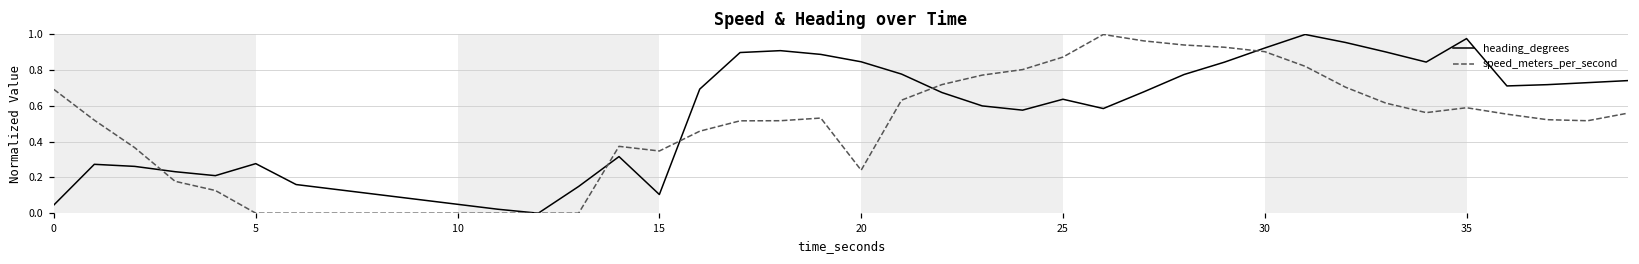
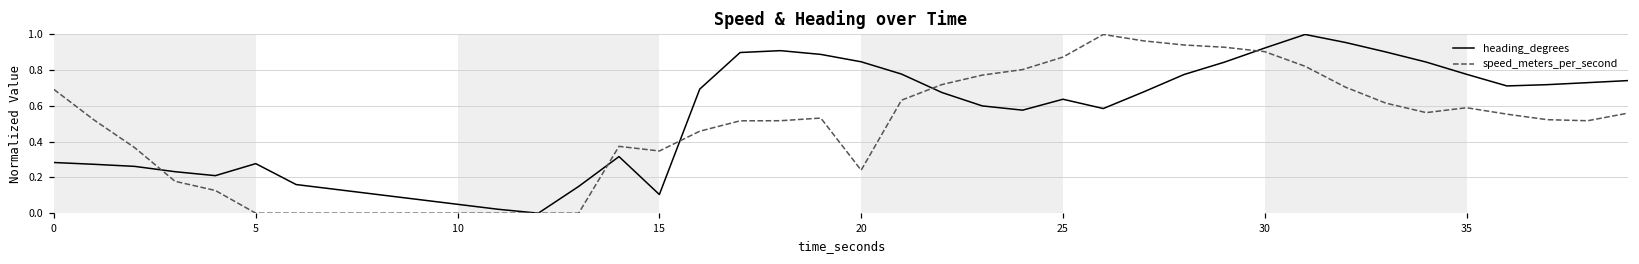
  {
    "heading_degrees": {
-     "0": 0.05,
+     "0": 0.28,
      "5": 0.28,
      "10": 0.05,
      "15": 0.10,
      "20": 0.85,
      "25": 0.64,
      "30": 0.92,
-     "35": 0.98
+     "35": 0.78
    },
    "speed_meters_per_second": {
      "0": 0.69,
      "5": 0.00,
      "10": 0.00,
      "15": 0.35,
      "20": 0.24,
      "25": 0.87,
      "30": 0.90,
      "35": 0.59
    }
  }
